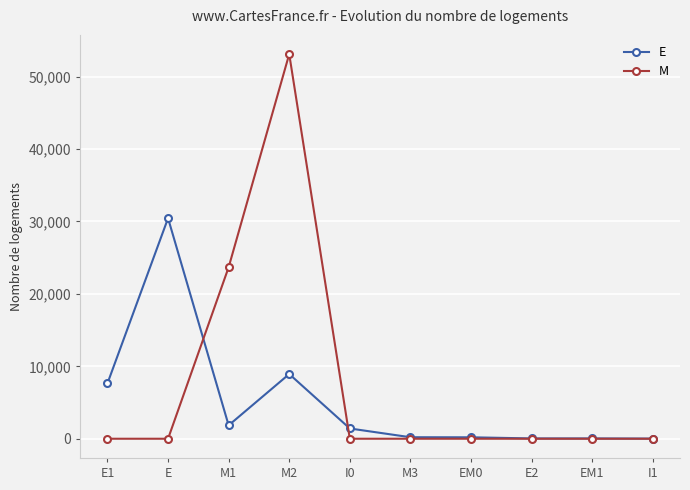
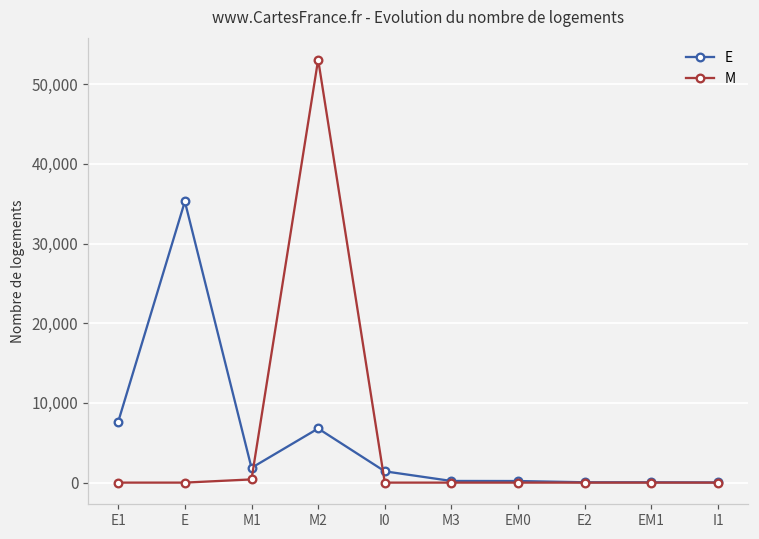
  {
    "E": {
      "E1": "8,000",
-     "E": "30,000",
+     "E": "35,000",
      "M1": "2,000",
-     "M2": "9,000",
+     "M2": "7,000",
      "I0": "1,000"
    },
    "M": {
      "E1": "0",
      "E": "0",
-     "M1": "24,000",
+     "M1": "0",
      "M2": "53,000",
      "I0": "0"
    }
  }
